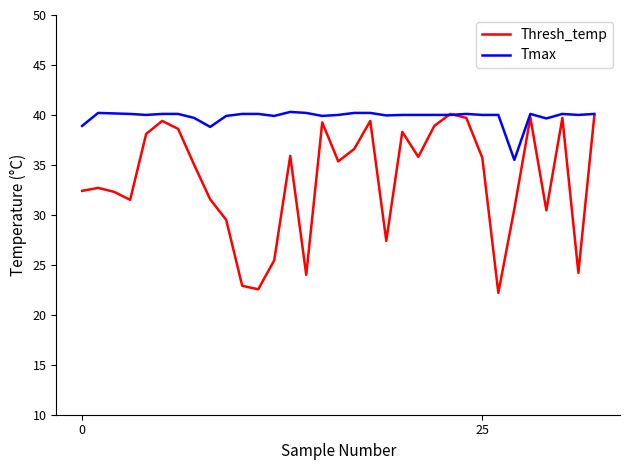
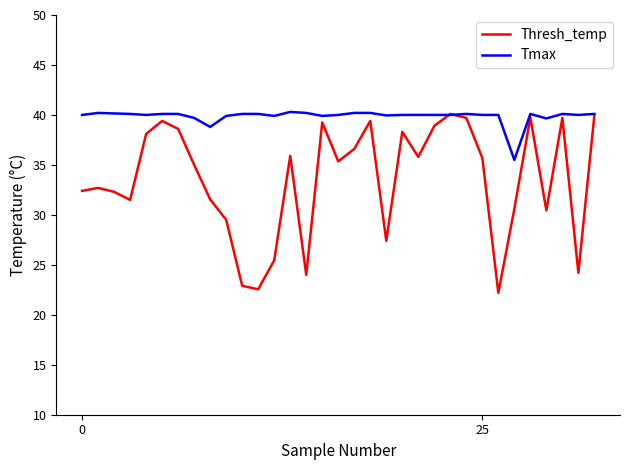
  {
    "Thresh_temp": {
      "0": 32,
      "25": 36
    },
    "Tmax": {
-     "0": 39,
+     "0": 40,
      "25": 40
    }
  }
